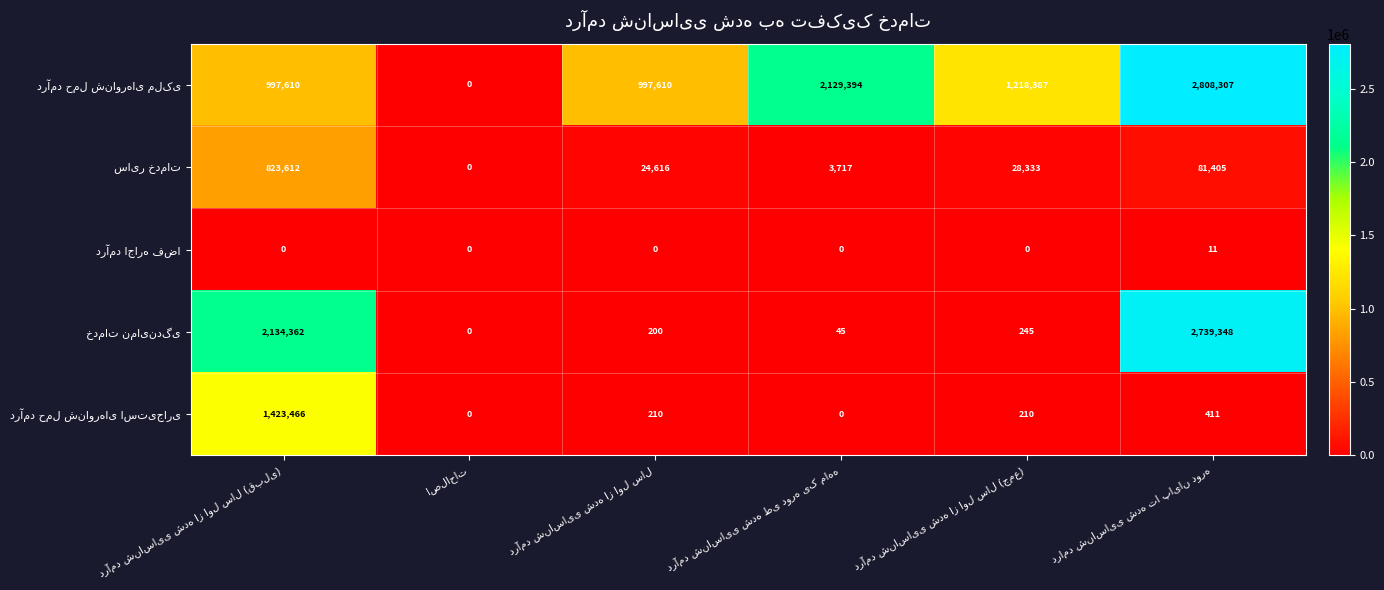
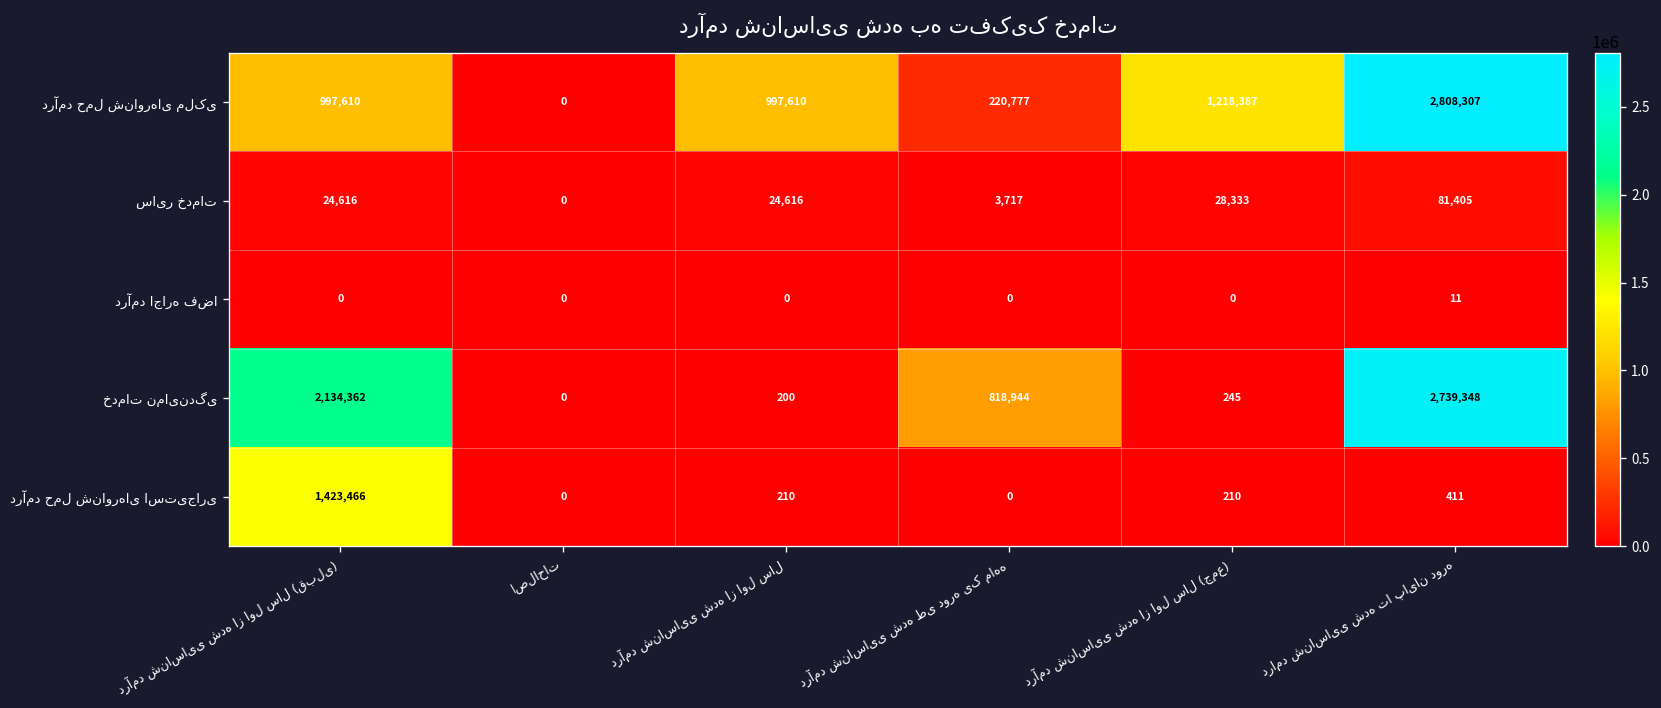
  {
    "درآمد حمل شناورهای ملکی": {
      "درآمد شناسایی شده از اول سال (قبلی)": "997,610",
      "اصلاحات": "0",
      "درآمد شناسایی شده از اول سال": "997,610",
-     "درآمد شناسایی شده طی دوره یک ماهه": "2,129,394",
+     "درآمد شناسایی شده طی دوره یک ماهه": "220,777",
      "درآمد شناسایی شده از اول سال (جمع)": "1,218,387",
      "درامد شناسایی شده تا پایان دوره": "2,808,307"
    },
    "سایر خدمات": {
-     "درآمد شناسایی شده از اول سال (قبلی)": "823,612",
+     "درآمد شناسایی شده از اول سال (قبلی)": "24,616",
      "اصلاحات": "0",
      "درآمد شناسایی شده از اول سال": "24,616",
      "درآمد شناسایی شده طی دوره یک ماهه": "3,717",
      "درآمد شناسایی شده از اول سال (جمع)": "28,333",
      "درامد شناسایی شده تا پایان دوره": "81,405"
    },
    "درآمد اجاره فضا": {
      "درآمد شناسایی شده از اول سال (قبلی)": "0",
      "اصلاحات": "0",
      "درآمد شناسایی شده از اول سال": "0",
      "درآمد شناسایی شده طی دوره یک ماهه": "0",
      "درآمد شناسایی شده از اول سال (جمع)": "0",
      "درامد شناسایی شده تا پایان دوره": "11"
    },
    "خدمات نمایندگی": {
      "درآمد شناسایی شده از اول سال (قبلی)": "2,134,362",
      "اصلاحات": "0",
      "درآمد شناسایی شده از اول سال": "200",
-     "درآمد شناسایی شده طی دوره یک ماهه": "45",
+     "درآمد شناسایی شده طی دوره یک ماهه": "818,944",
      "درآمد شناسایی شده از اول سال (جمع)": "245",
      "درامد شناسایی شده تا پایان دوره": "2,739,348"
    },
    "درآمد حمل شناورهای استیجاری": {
      "درآمد شناسایی شده از اول سال (قبلی)": "1,423,466",
      "اصلاحات": "0",
      "درآمد شناسایی شده از اول سال": "210",
      "درآمد شناسایی شده طی دوره یک ماهه": "0",
      "درآمد شناسایی شده از اول سال (جمع)": "210",
      "درامد شناسایی شده تا پایان دوره": "411"
    }
  }
